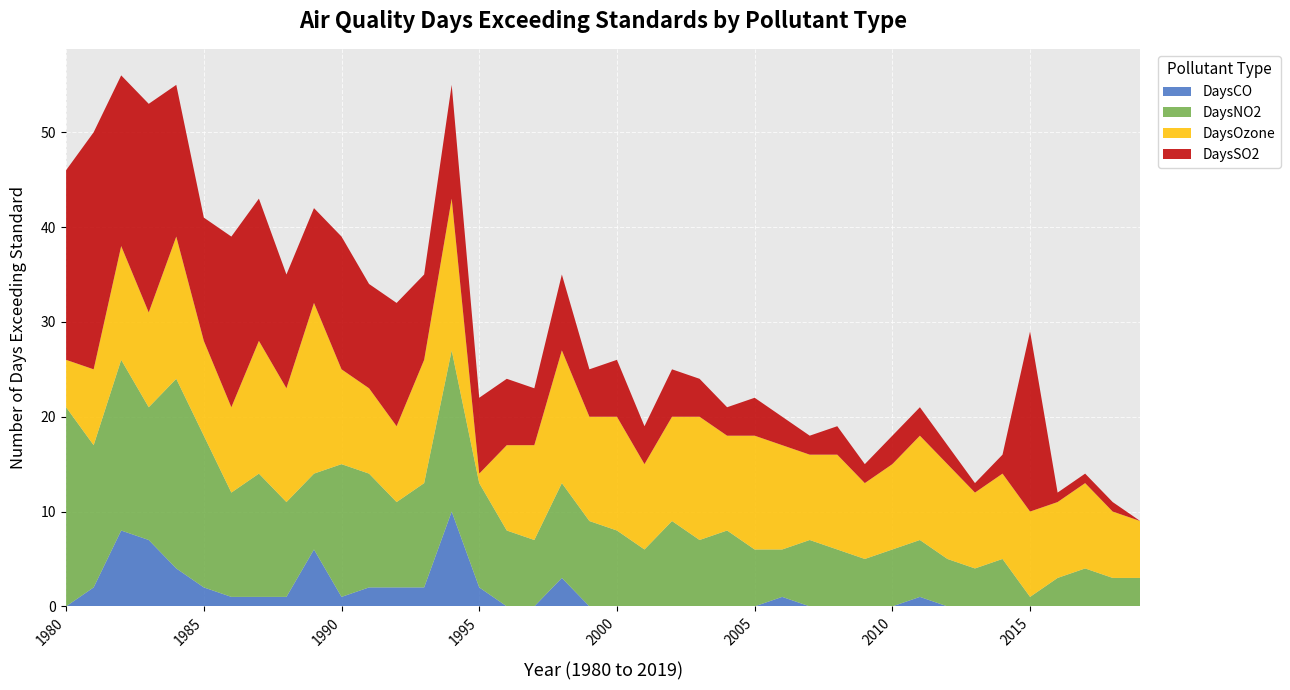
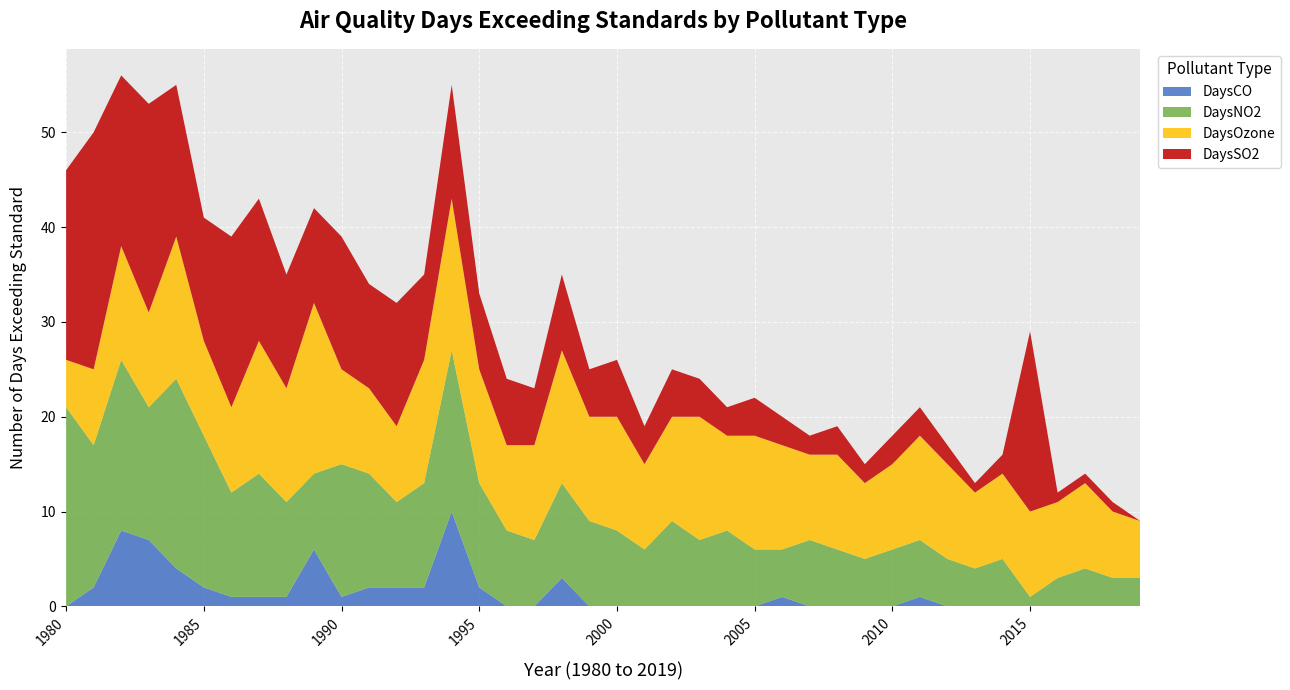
  {
    "DaysCO": {
      "1980": 0,
      "1985": 2,
      "1990": 1,
      "1995": 2,
      "2000": 0,
      "2005": 0,
      "2010": 0,
      "2015": 0
    },
    "DaysNO2": {
      "1980": 21,
      "1985": 16,
      "1990": 14,
      "1995": 11,
      "2000": 8,
      "2005": 6,
      "2010": 6,
      "2015": 1
    },
    "DaysOzone": {
      "1980": 5,
      "1985": 10,
      "1990": 10,
-     "1995": 1,
+     "1995": 12,
      "2000": 12,
      "2005": 12,
      "2010": 9,
      "2015": 9
    },
    "DaysSO2": {
      "1980": 20,
      "1985": 13,
      "1990": 14,
      "1995": 8,
      "2000": 6,
      "2005": 4,
      "2010": 3,
      "2015": 19
    }
  }
